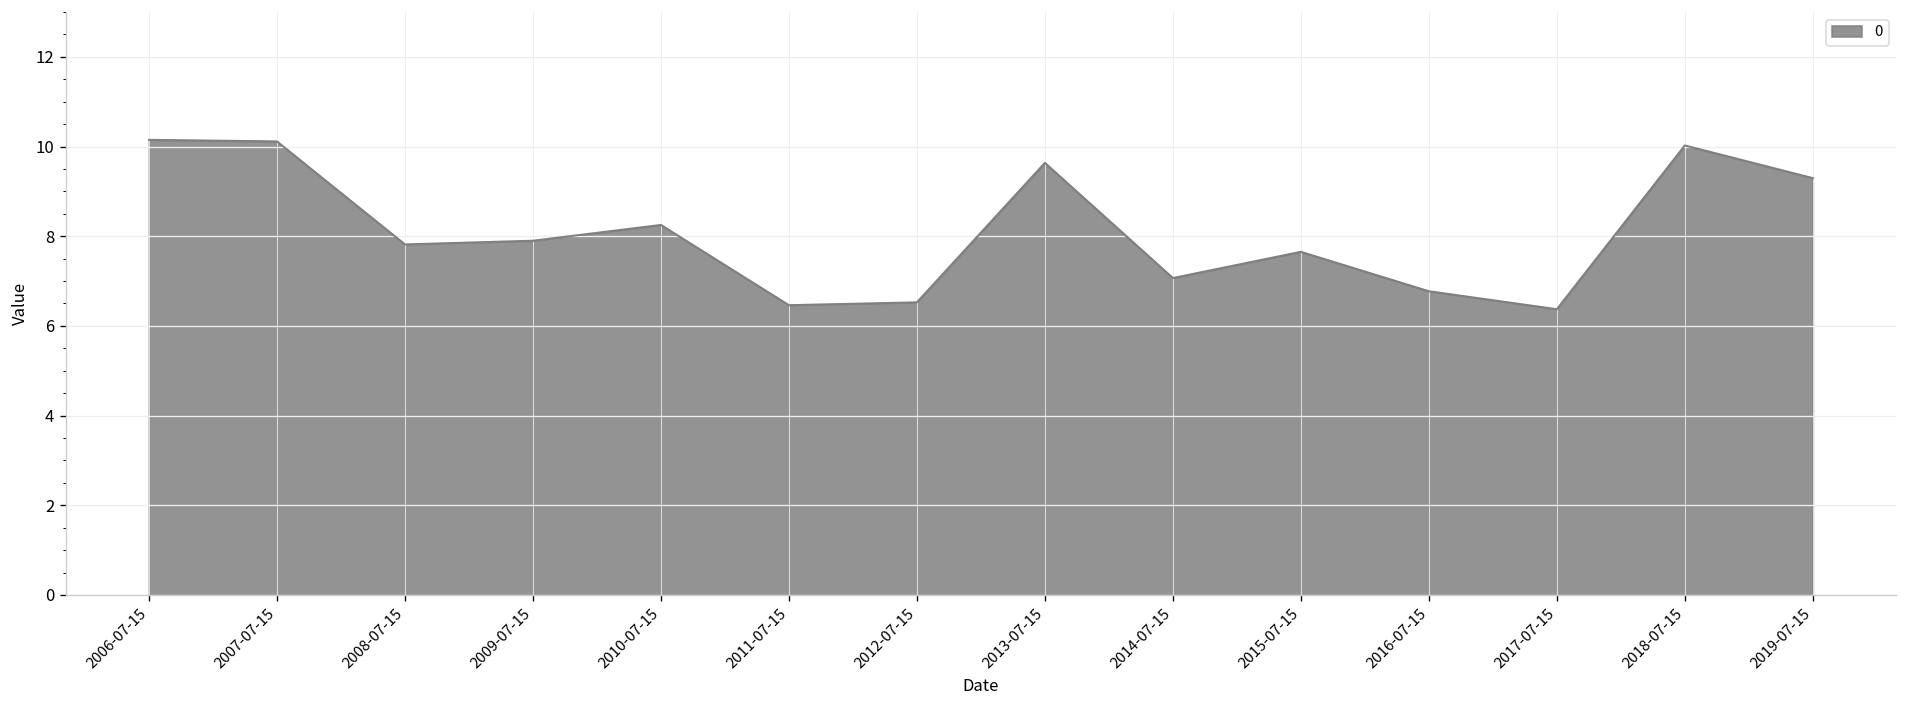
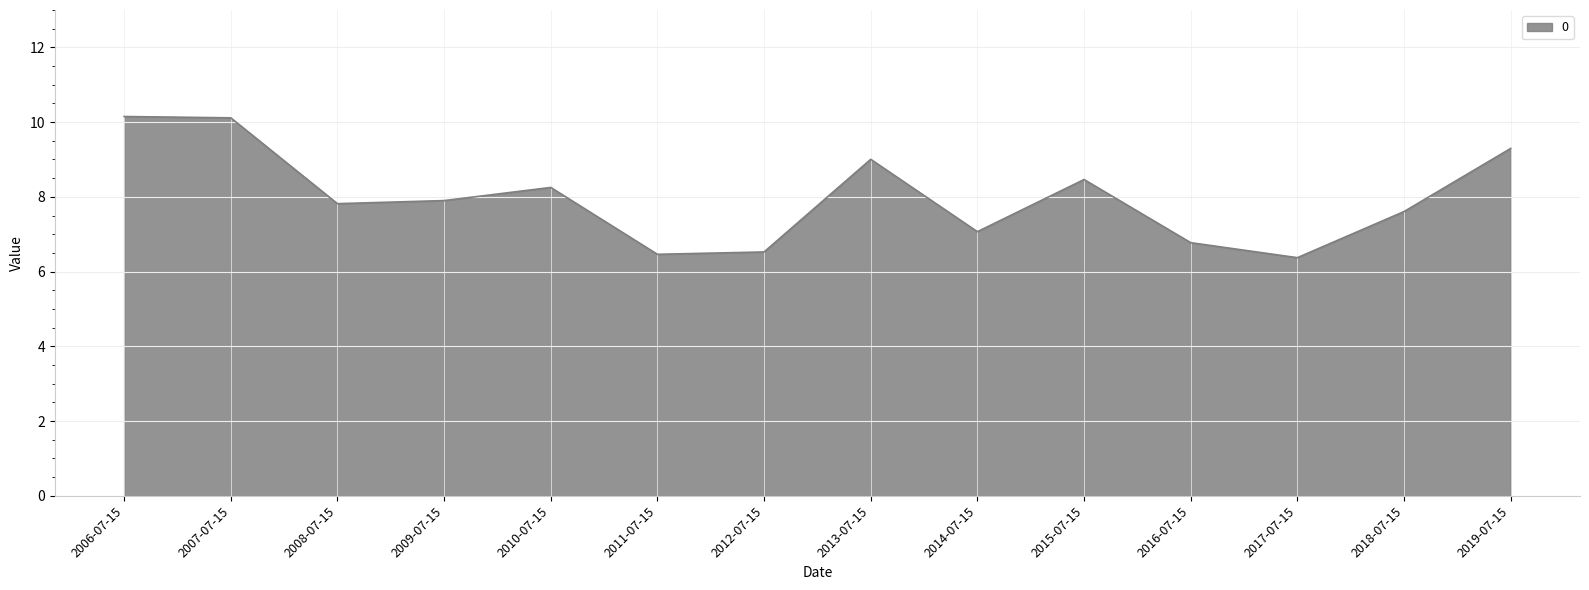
  {
    "2006-07-15": 10.1,
    "2007-07-15": 10.1,
    "2008-07-15": 7.8,
    "2009-07-15": 7.9,
    "2010-07-15": 8.3,
    "2011-07-15": 6.5,
    "2012-07-15": 6.5,
-   "2013-07-15": 9.6,
+   "2013-07-15": 9.0,
    "2014-07-15": 7.1,
-   "2015-07-15": 7.7,
+   "2015-07-15": 8.5,
    "2016-07-15": 6.8,
    "2017-07-15": 6.4,
-   "2018-07-15": 10.0,
+   "2018-07-15": 7.6,
    "2019-07-15": 9.3
  }
